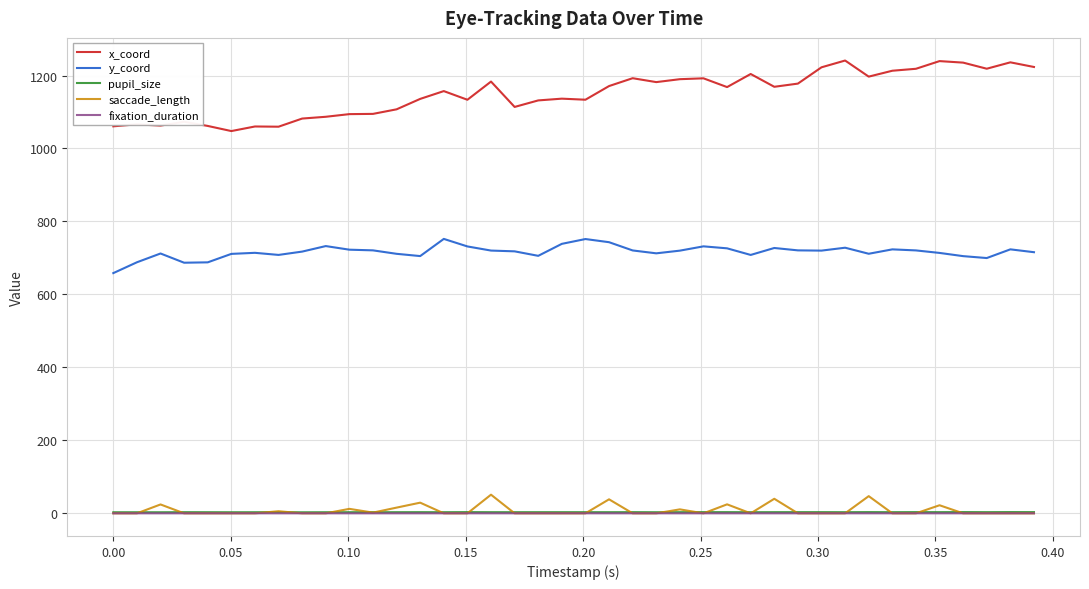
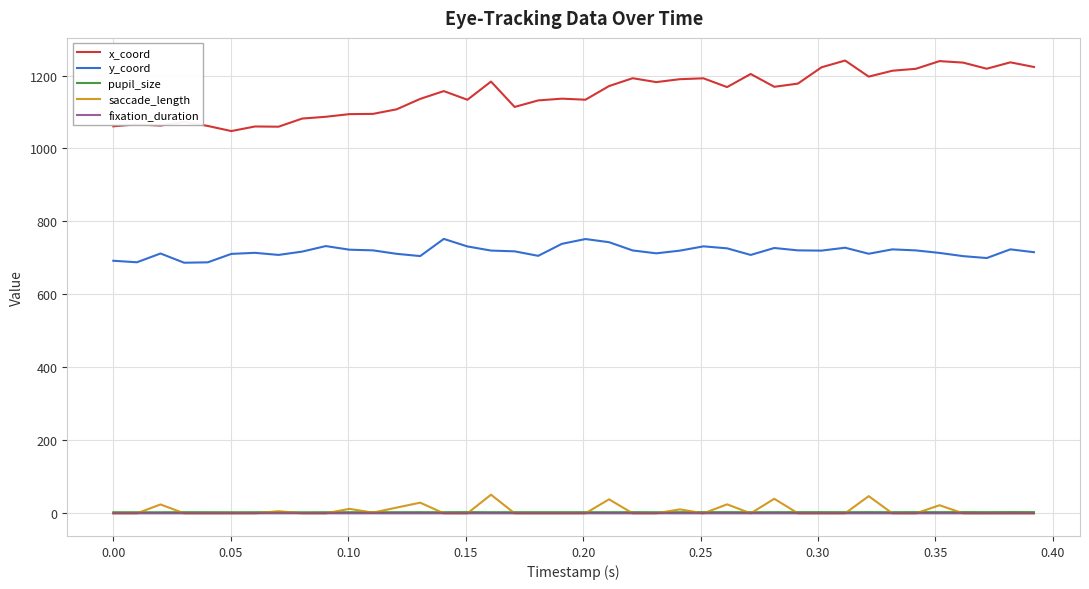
  {
    "x_coord": {
      "0.00": 1060
    },
    "y_coord": {
-     "0.00": 660
+     "0.00": 690
    }
  }
